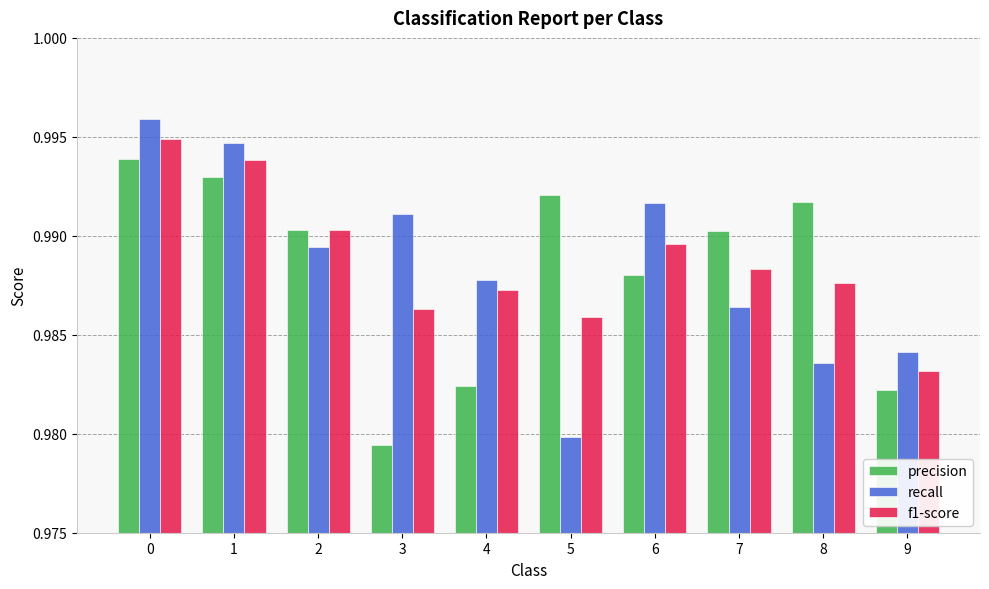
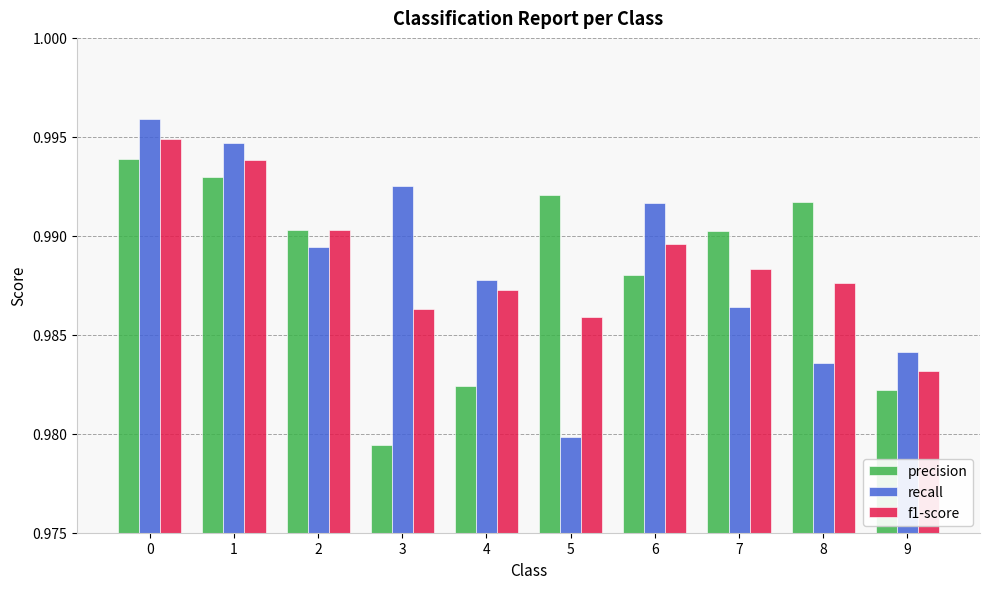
  {
    "precision": {
      "0": 0.9939,
      "1": 0.9930,
      "2": 0.9903,
      "3": 0.9795,
      "4": 0.9824,
      "5": 0.9921,
      "6": 0.9880,
      "7": 0.9902,
      "8": 0.9917,
      "9": 0.9822
    },
    "recall": {
      "0": 0.9959,
      "1": 0.9947,
      "2": 0.9895,
-     "3": 0.9911,
+     "3": 0.9925,
      "4": 0.9878,
      "5": 0.9798,
      "6": 0.9916,
      "7": 0.9864,
      "8": 0.9836,
      "9": 0.9841
    },
    "f1-score": {
      "0": 0.9949,
      "1": 0.9938,
      "2": 0.9903,
      "3": 0.9863,
      "4": 0.9873,
      "5": 0.9859,
      "6": 0.9896,
      "7": 0.9883,
      "8": 0.9876,
      "9": 0.9832
    }
  }
